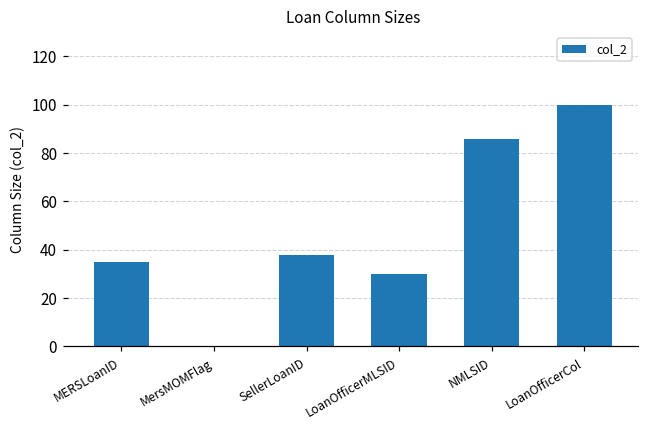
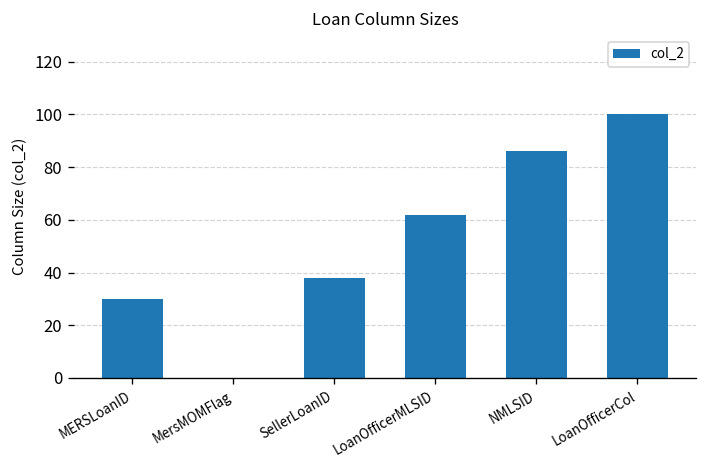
  {
-   "MERSLoanID": 35,
+   "MERSLoanID": 30,
    "MersMOMFlag": 0,
    "SellerLoanID": 38,
-   "LoanOfficerMLSID": 30,
+   "LoanOfficerMLSID": 62,
    "NMLSID": 86,
    "LoanOfficerCol": 100
  }
